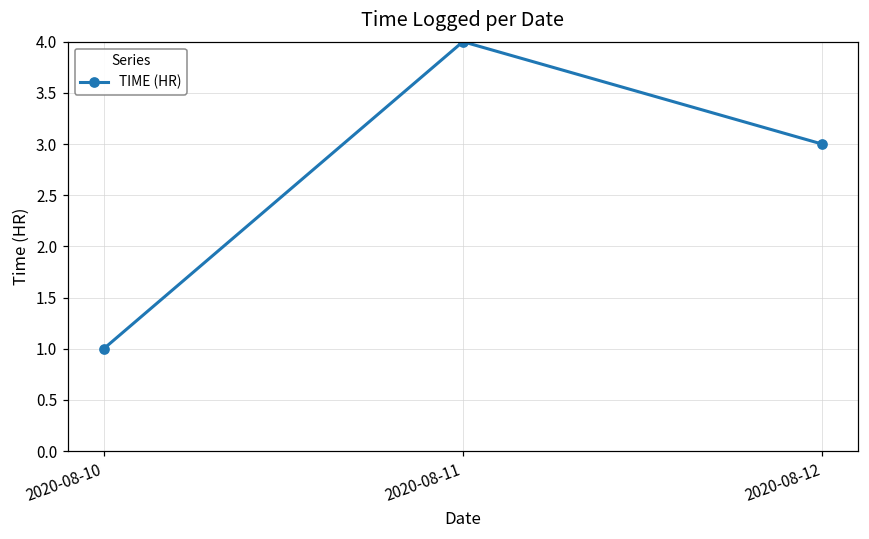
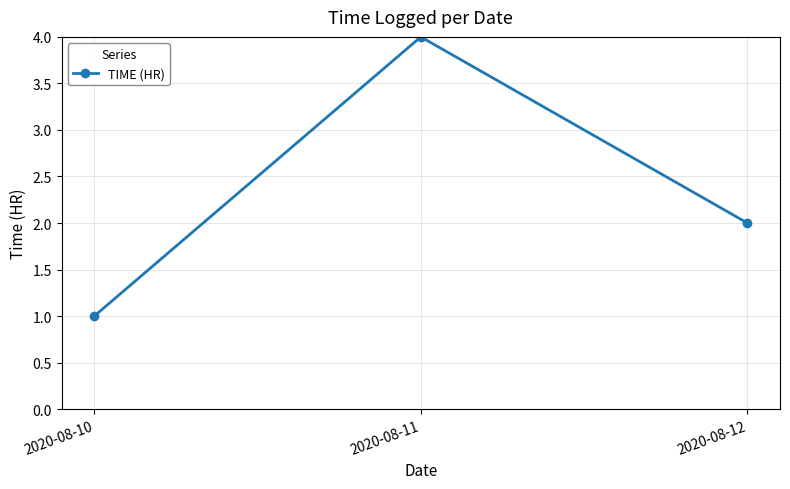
  {
    "2020-08-10": 1,
    "2020-08-11": 4,
-   "2020-08-12": 3
+   "2020-08-12": 2
  }
